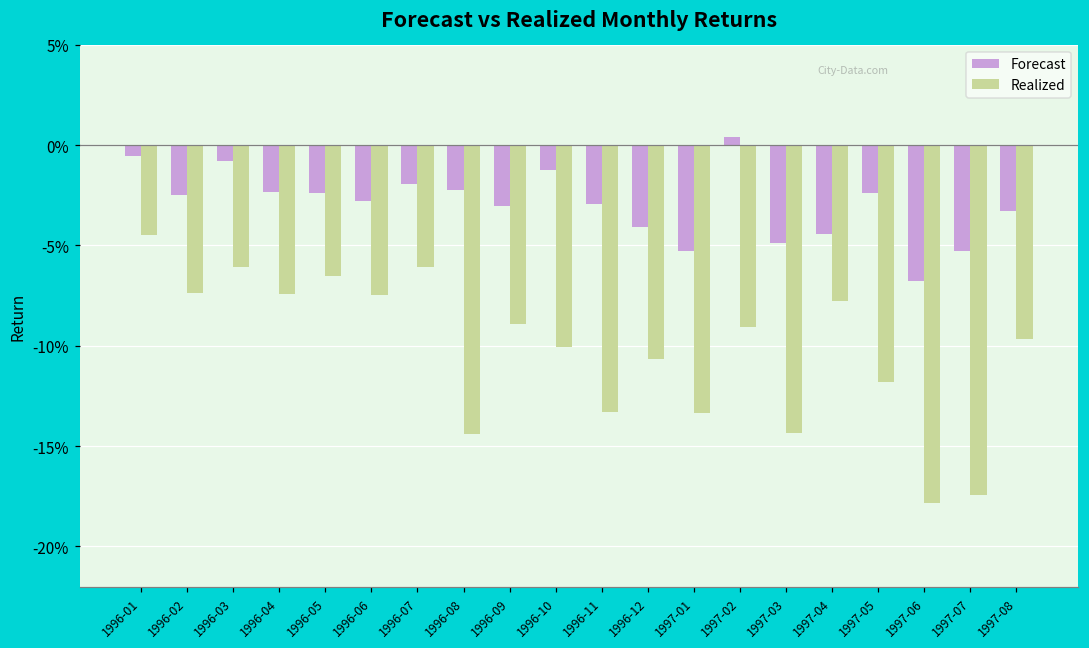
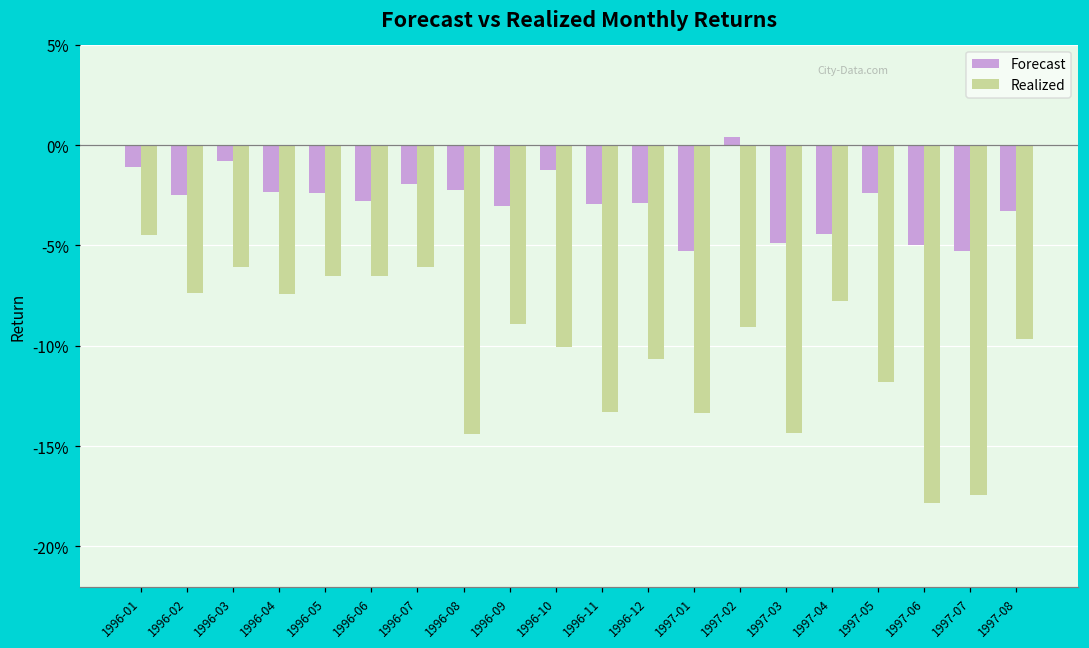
  {
    "Forecast": {
-     "1996-01": "-0.5%",
+     "1996-01": "-1.1%",
      "1996-02": "-2.5%",
      "1996-03": "-0.8%",
      "1996-04": "-2.3%",
      "1996-05": "-2.4%",
      "1996-06": "-2.8%",
      "1996-07": "-1.9%",
      "1996-08": "-2.2%",
      "1996-09": "-3.0%",
      "1996-10": "-1.2%",
      "1996-11": "-2.9%",
-     "1996-12": "-4.1%",
+     "1996-12": "-2.9%",
      "1997-01": "-5.3%",
      "1997-02": "0.4%",
      "1997-03": "-4.9%",
      "1997-04": "-4.4%",
      "1997-05": "-2.4%",
-     "1997-06": "-6.8%",
+     "1997-06": "-5.0%",
      "1997-07": "-5.3%",
      "1997-08": "-3.3%"
    },
    "Realized": {
      "1996-01": "-4.5%",
      "1996-02": "-7.3%",
      "1996-03": "-6.1%",
      "1996-04": "-7.4%",
      "1996-05": "-6.5%",
-     "1996-06": "-7.5%",
+     "1996-06": "-6.5%",
      "1996-07": "-6.1%",
      "1996-08": "-14.4%",
      "1996-09": "-8.9%",
      "1996-10": "-10.1%",
      "1996-11": "-13.3%",
      "1996-12": "-10.7%",
      "1997-01": "-13.3%",
      "1997-02": "-9.0%",
      "1997-03": "-14.3%",
      "1997-04": "-7.8%",
      "1997-05": "-11.8%",
      "1997-06": "-17.8%",
      "1997-07": "-17.5%",
      "1997-08": "-9.7%"
    }
  }
